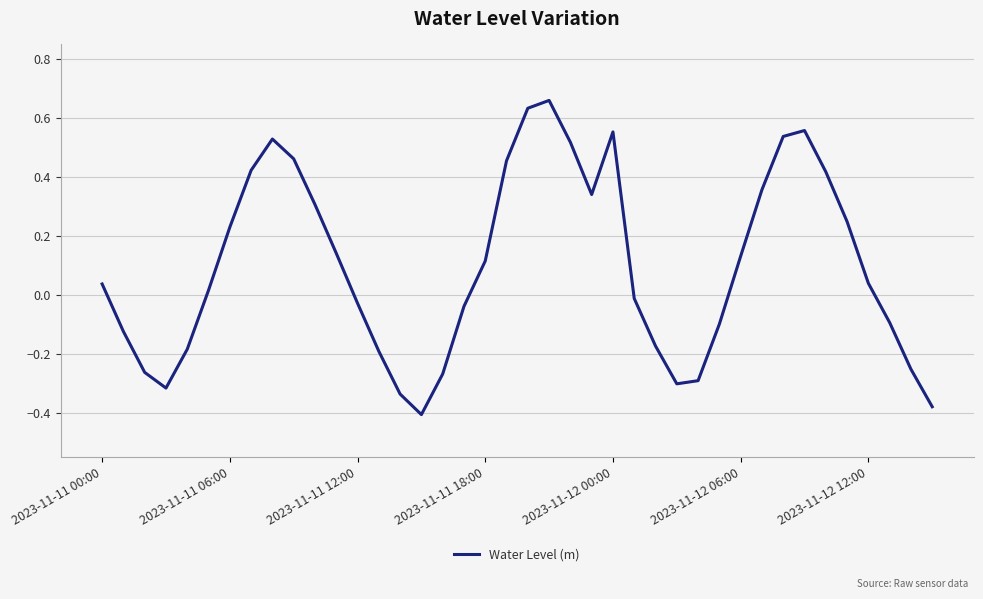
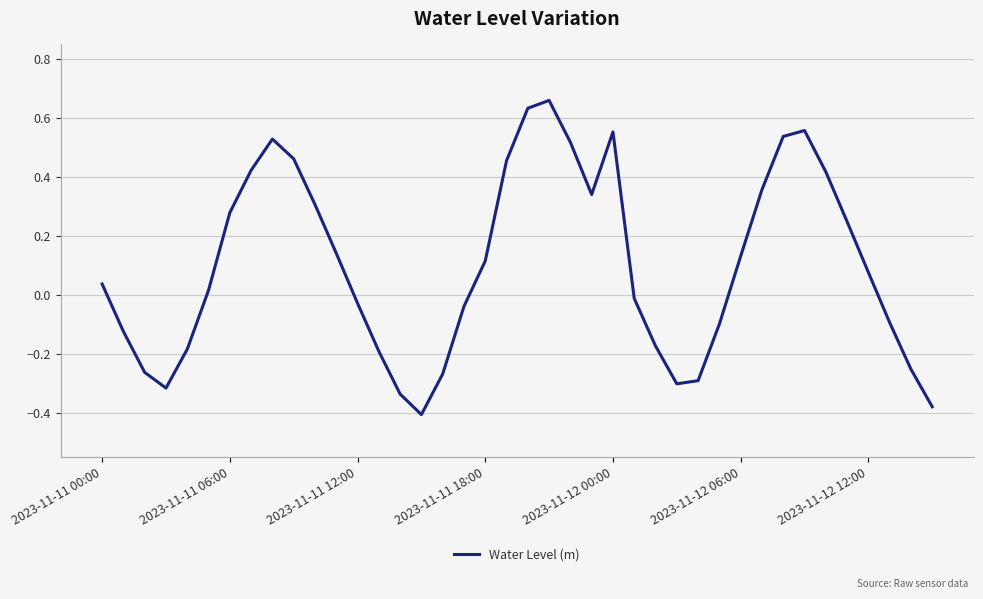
  {
    "2023-11-11 00:00": 0.04,
-   "2023-11-11 06:00": 0.23,
+   "2023-11-11 06:00": 0.28,
    "2023-11-11 12:00": -0.03,
    "2023-11-11 18:00": 0.11,
    "2023-11-12 00:00": 0.55,
    "2023-11-12 06:00": 0.13,
-   "2023-11-12 12:00": 0.04
+   "2023-11-12 12:00": 0.08
  }
